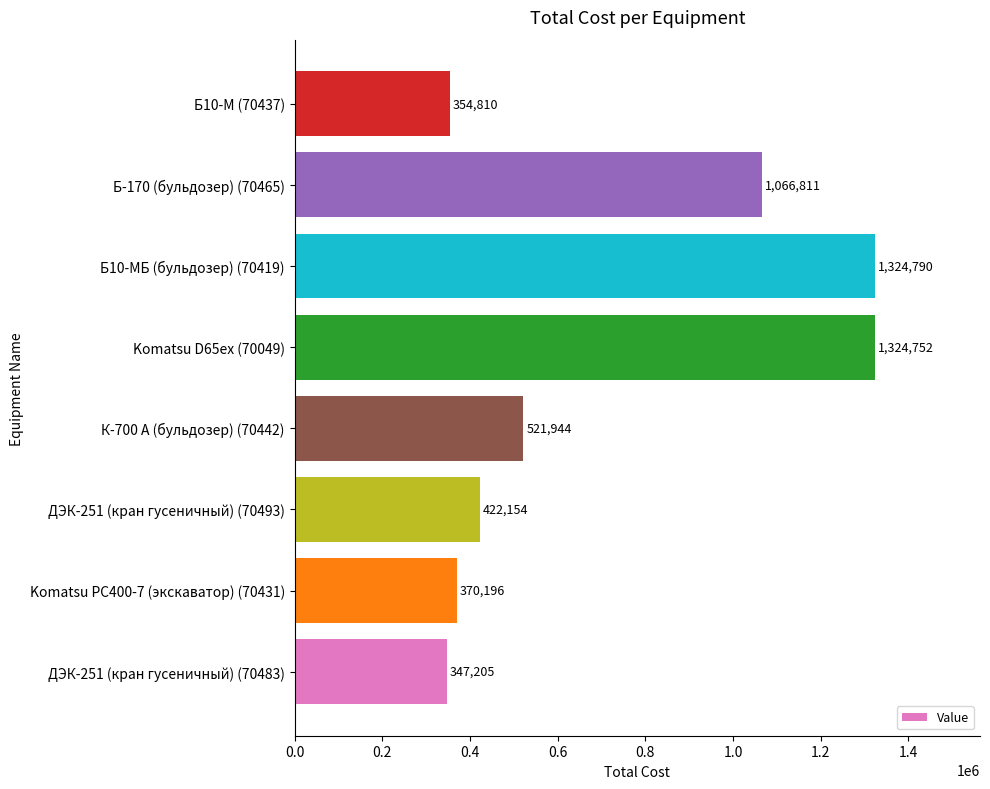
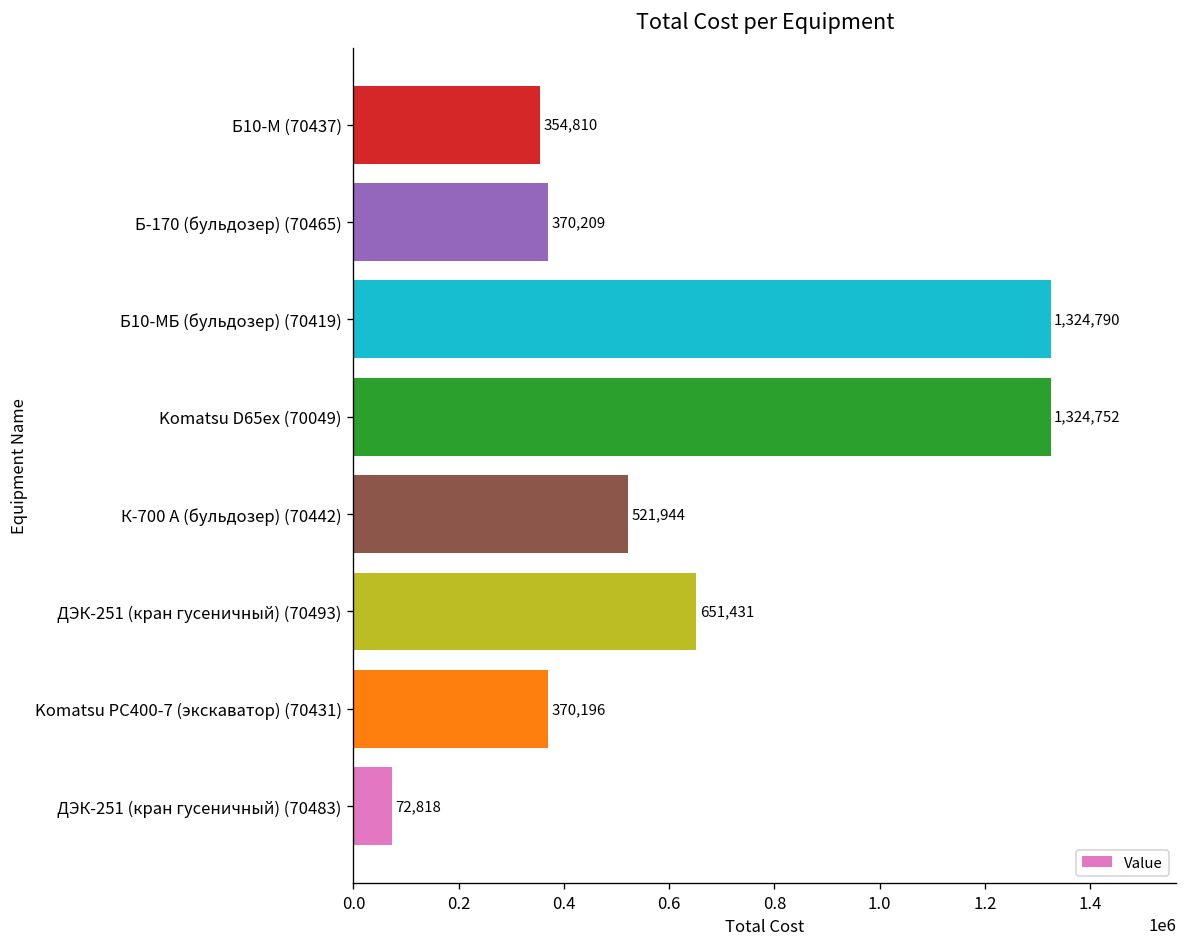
  {
    "Б10-М (70437)": "354,810",
-   "Б-170 (бульдозер) (70465)": "1,066,811",
+   "Б-170 (бульдозер) (70465)": "370,209",
    "Б10-МБ (бульдозер) (70419)": "1,324,790",
    "Komatsu D65ex (70049)": "1,324,752",
    "К-700 А (бульдозер) (70442)": "521,944",
-   "ДЭК-251 (кран гусеничный) (70493)": "422,154",
+   "ДЭК-251 (кран гусеничный) (70493)": "651,431",
    "Komatsu PC400-7 (экскаватор) (70431)": "370,196",
-   "ДЭК-251 (кран гусеничный) (70483)": "347,205"
+   "ДЭК-251 (кран гусеничный) (70483)": "72,818"
  }
